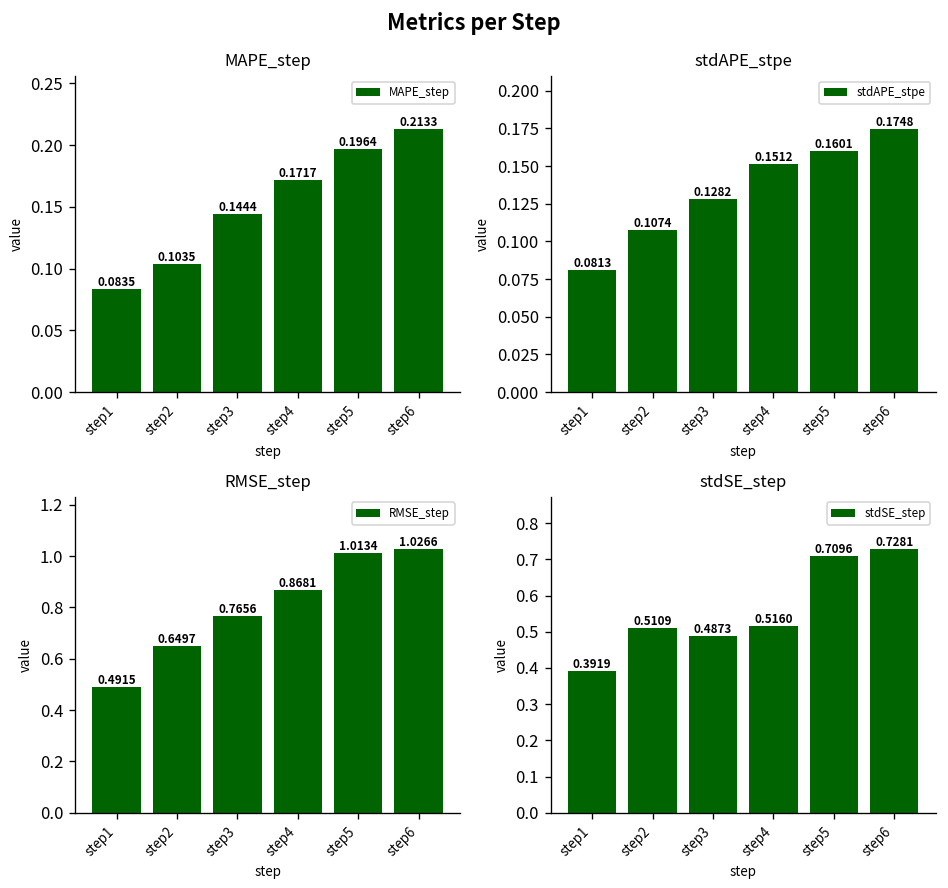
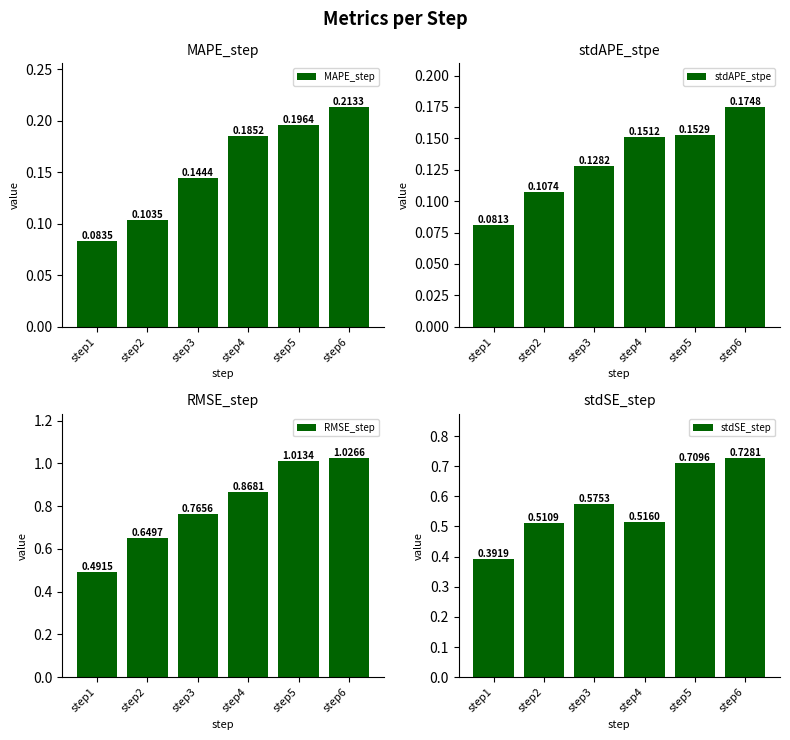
  {
    "MAPE_step": {
      "step1": 0.0835,
      "step2": 0.1035,
      "step3": 0.1444,
-     "step4": 0.1717,
+     "step4": 0.1852,
      "step5": 0.1964,
      "step6": 0.2133
    },
    "stdAPE_stpe": {
      "step1": 0.0813,
      "step2": 0.1074,
      "step3": 0.1282,
      "step4": 0.1512,
-     "step5": 0.1601,
+     "step5": 0.1529,
      "step6": 0.1748
    },
    "RMSE_step": {
      "step1": 0.4915,
      "step2": 0.6497,
      "step3": 0.7656,
      "step4": 0.8681,
      "step5": 1.0134,
      "step6": 1.0266
    },
    "stdSE_step": {
      "step1": 0.3919,
      "step2": 0.5109,
-     "step3": 0.4873,
+     "step3": 0.5753,
      "step4": 0.5160,
      "step5": 0.7096,
      "step6": 0.7281
    }
  }
